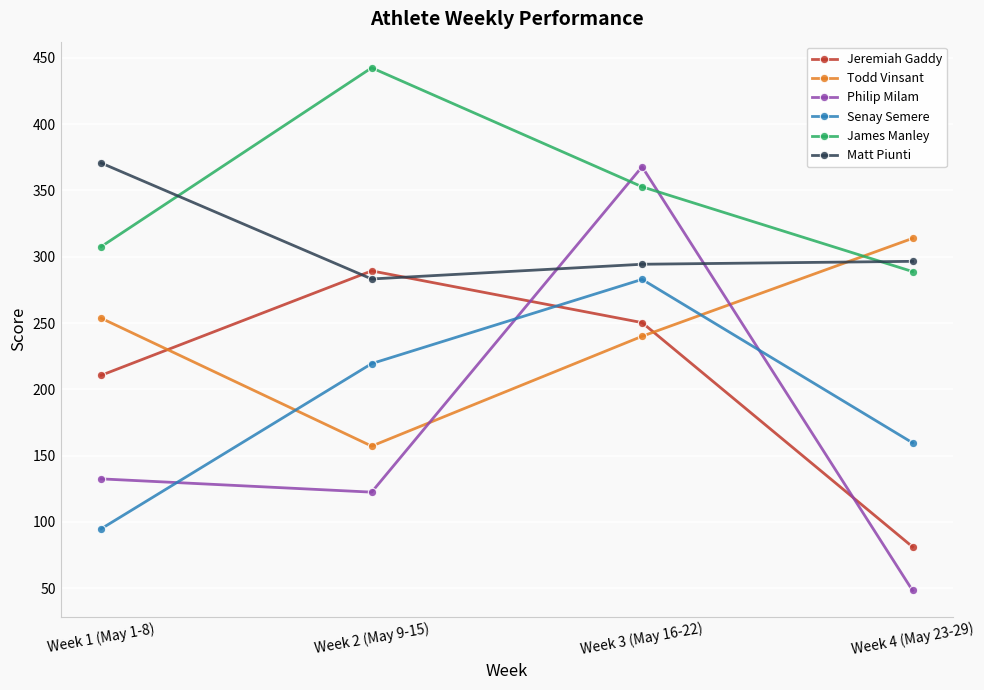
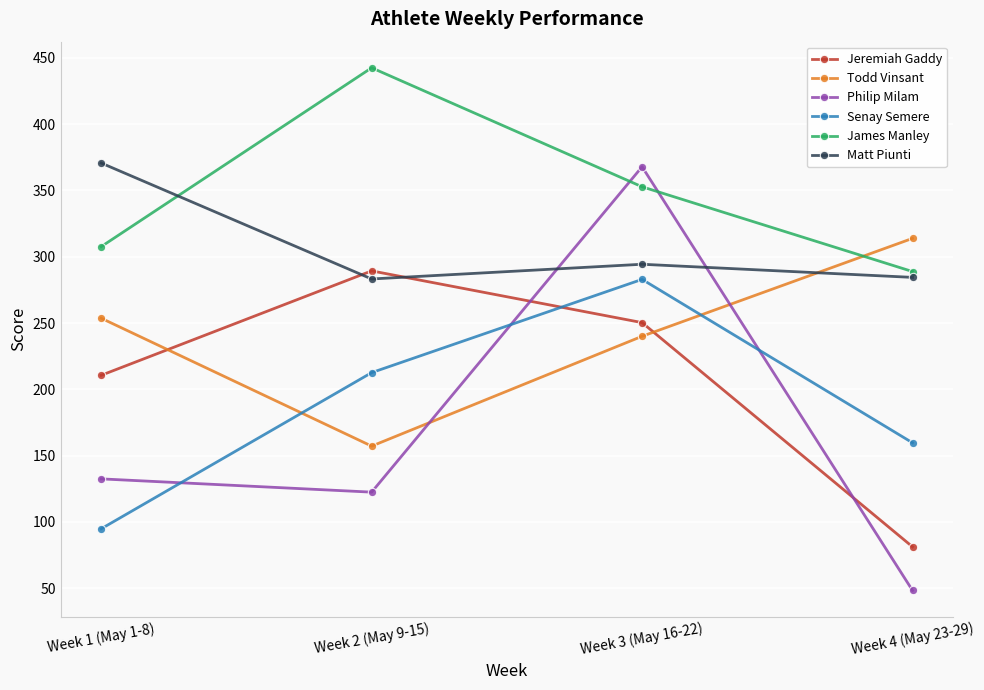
  {
    "Jeremiah Gaddy": {
      "Week 1 (May 1-8)": 211,
      "Week 2 (May 9-15)": 289,
      "Week 3 (May 16-22)": 250,
      "Week 4 (May 23-29)": 81
    },
    "Todd Vinsant": {
      "Week 1 (May 1-8)": 254,
      "Week 2 (May 9-15)": 157,
      "Week 3 (May 16-22)": 240,
      "Week 4 (May 23-29)": 314
    },
    "Philip Milam": {
      "Week 1 (May 1-8)": 133,
      "Week 2 (May 9-15)": 123,
      "Week 3 (May 16-22)": 368,
      "Week 4 (May 23-29)": 48
    },
    "Senay Semere": {
      "Week 1 (May 1-8)": 95,
-     "Week 2 (May 9-15)": 219,
+     "Week 2 (May 9-15)": 213,
      "Week 3 (May 16-22)": 283,
      "Week 4 (May 23-29)": 160
    },
    "James Manley": {
      "Week 1 (May 1-8)": 308,
      "Week 2 (May 9-15)": 442,
      "Week 3 (May 16-22)": 353,
      "Week 4 (May 23-29)": 289
    },
    "Matt Piunti": {
      "Week 1 (May 1-8)": 371,
      "Week 2 (May 9-15)": 283,
      "Week 3 (May 16-22)": 294,
-     "Week 4 (May 23-29)": 297
+     "Week 4 (May 23-29)": 284
    }
  }
